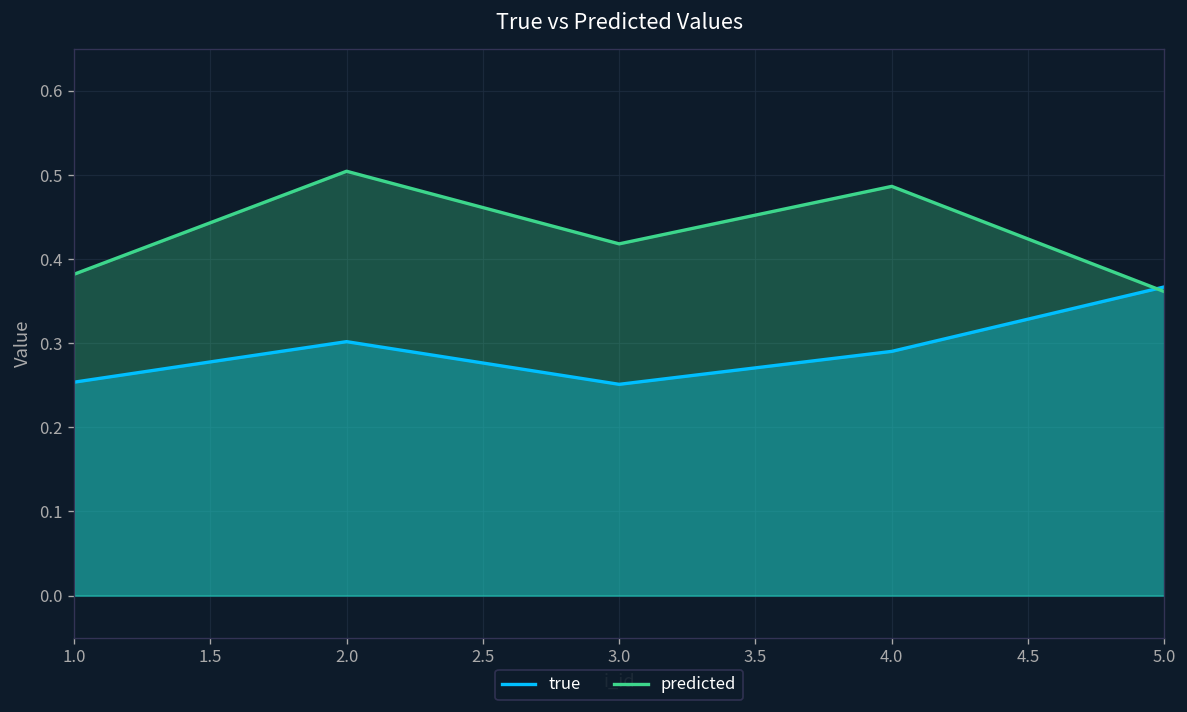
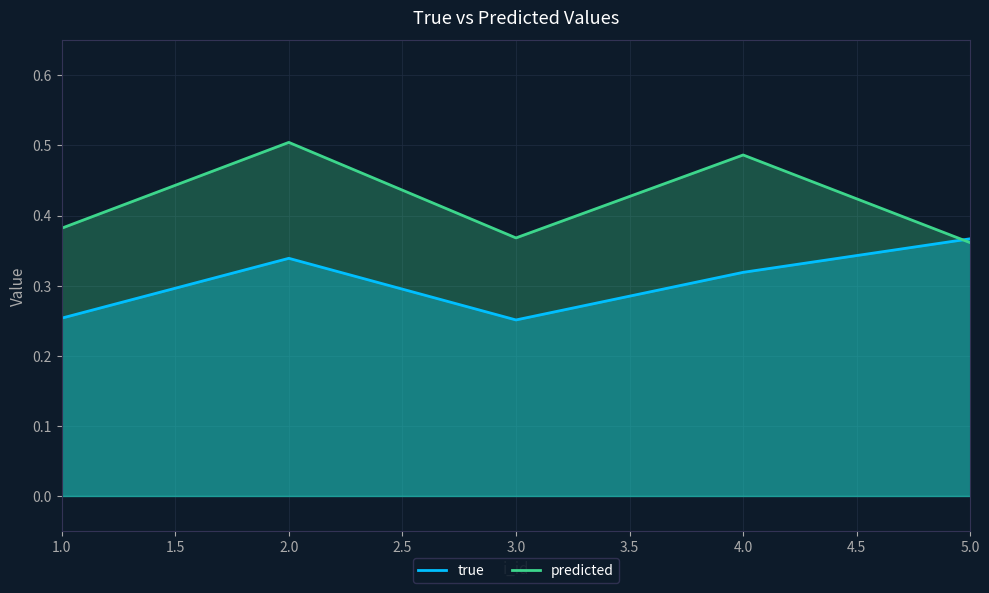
  {
    "true": {
      "1.0": 0.25,
-     "2.0": 0.30,
+     "2.0": 0.34,
      "3.0": 0.25,
-     "4.0": 0.29,
+     "4.0": 0.32,
      "5.0": 0.37
    },
    "predicted": {
      "1.0": 0.38,
      "2.0": 0.50,
-     "3.0": 0.42,
+     "3.0": 0.37,
      "4.0": 0.49,
      "5.0": 0.36
    }
  }
